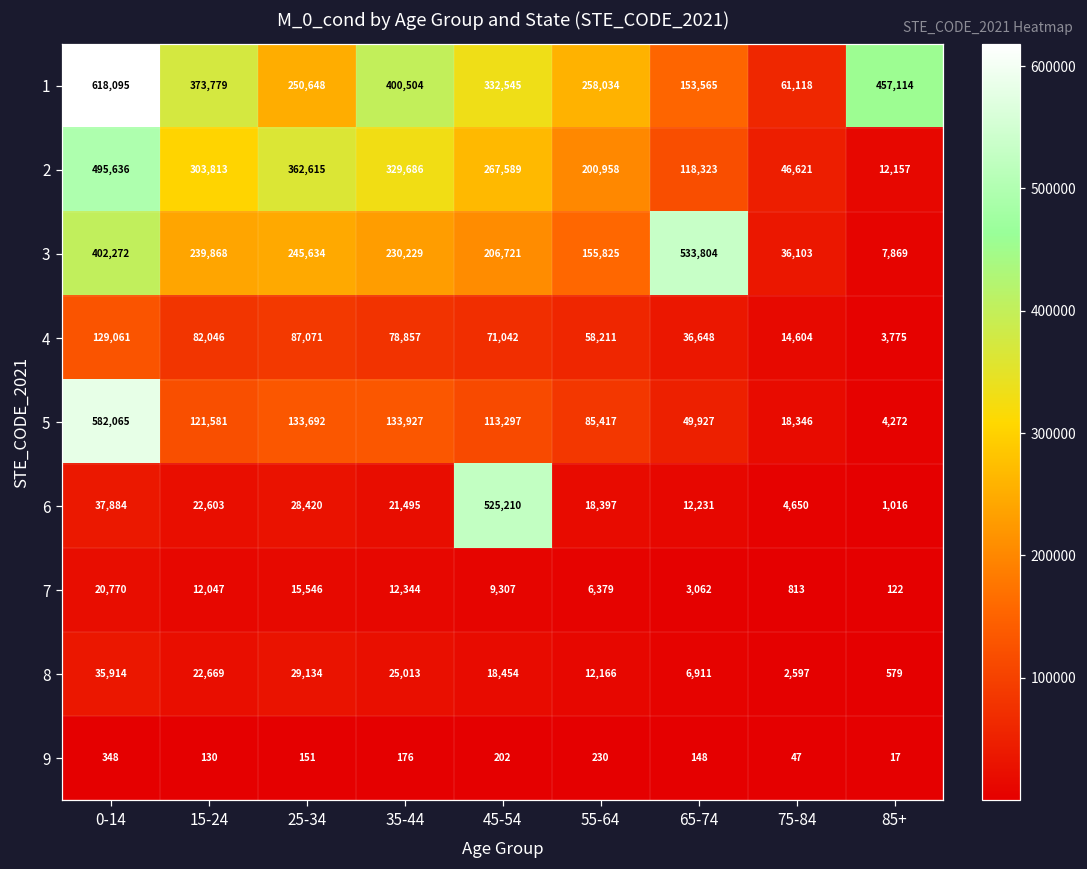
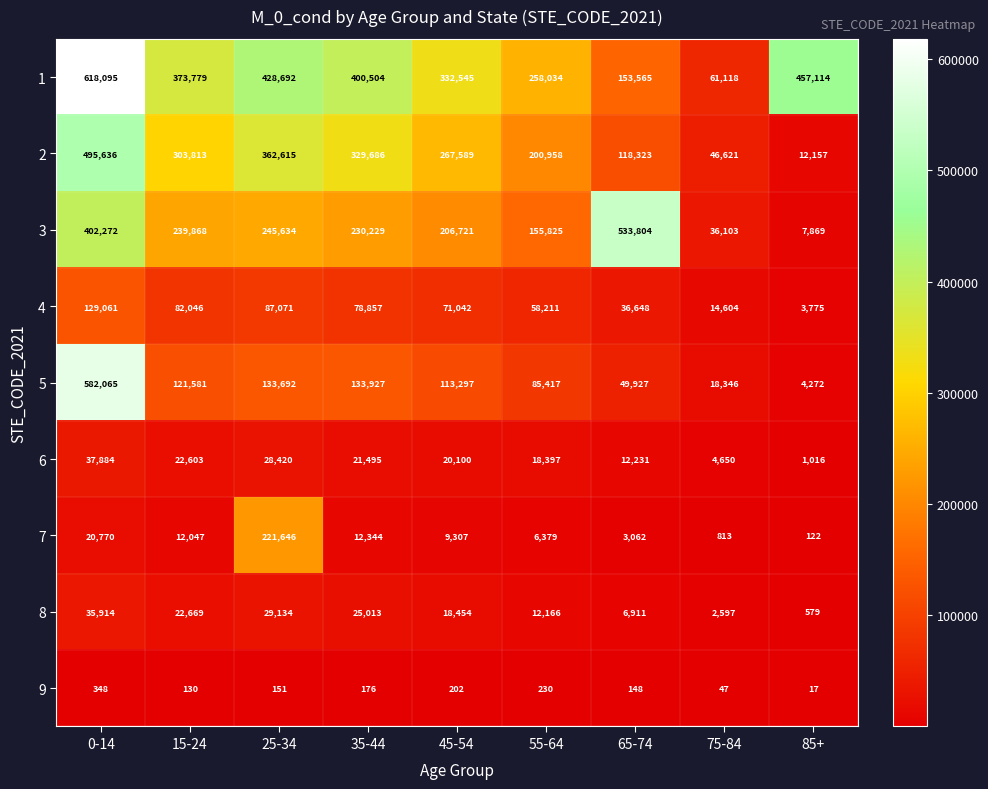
  {
    "1": {
      "0-14": "618,095",
      "15-24": "373,779",
-     "25-34": "250,648",
+     "25-34": "428,692",
      "35-44": "400,504",
      "45-54": "332,545",
      "55-64": "258,034",
      "65-74": "153,565",
      "75-84": "61,118",
      "85+": "457,114"
    },
    "2": {
      "0-14": "495,636",
      "15-24": "303,813",
      "25-34": "362,615",
      "35-44": "329,686",
      "45-54": "267,589",
      "55-64": "200,958",
      "65-74": "118,323",
      "75-84": "46,621",
      "85+": "12,157"
    },
    "3": {
      "0-14": "402,272",
      "15-24": "239,868",
      "25-34": "245,634",
      "35-44": "230,229",
      "45-54": "206,721",
      "55-64": "155,825",
      "65-74": "533,804",
      "75-84": "36,103",
      "85+": "7,869"
    },
    "4": {
      "0-14": "129,061",
      "15-24": "82,046",
      "25-34": "87,071",
      "35-44": "78,857",
      "45-54": "71,042",
      "55-64": "58,211",
      "65-74": "36,648",
      "75-84": "14,604",
      "85+": "3,775"
    },
    "5": {
      "0-14": "582,065",
      "15-24": "121,581",
      "25-34": "133,692",
      "35-44": "133,927",
      "45-54": "113,297",
      "55-64": "85,417",
      "65-74": "49,927",
      "75-84": "18,346",
      "85+": "4,272"
    },
    "6": {
      "0-14": "37,884",
      "15-24": "22,603",
      "25-34": "28,420",
      "35-44": "21,495",
-     "45-54": "525,210",
+     "45-54": "20,100",
      "55-64": "18,397",
      "65-74": "12,231",
      "75-84": "4,650",
      "85+": "1,016"
    },
    "7": {
      "0-14": "20,770",
      "15-24": "12,047",
-     "25-34": "15,546",
+     "25-34": "221,646",
      "35-44": "12,344",
      "45-54": "9,307",
      "55-64": "6,379",
      "65-74": "3,062",
      "75-84": "813",
      "85+": "122"
    },
    "8": {
      "0-14": "35,914",
      "15-24": "22,669",
      "25-34": "29,134",
      "35-44": "25,013",
      "45-54": "18,454",
      "55-64": "12,166",
      "65-74": "6,911",
      "75-84": "2,597",
      "85+": "579"
    },
    "9": {
      "0-14": "348",
      "15-24": "130",
      "25-34": "151",
      "35-44": "176",
      "45-54": "202",
      "55-64": "230",
      "65-74": "148",
      "75-84": "47",
      "85+": "17"
    }
  }
